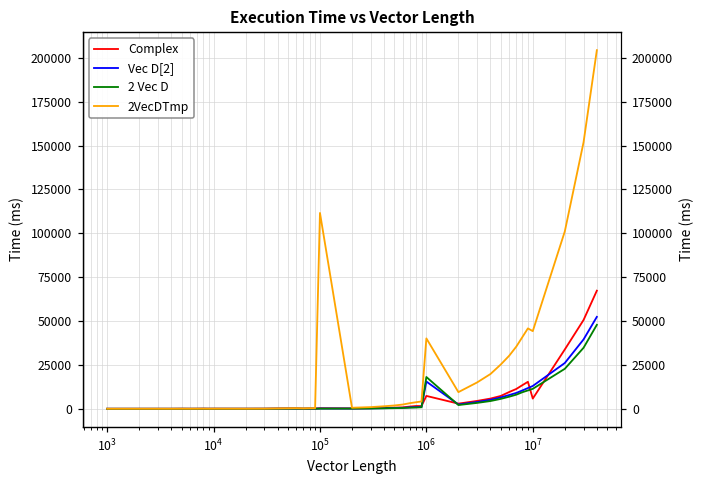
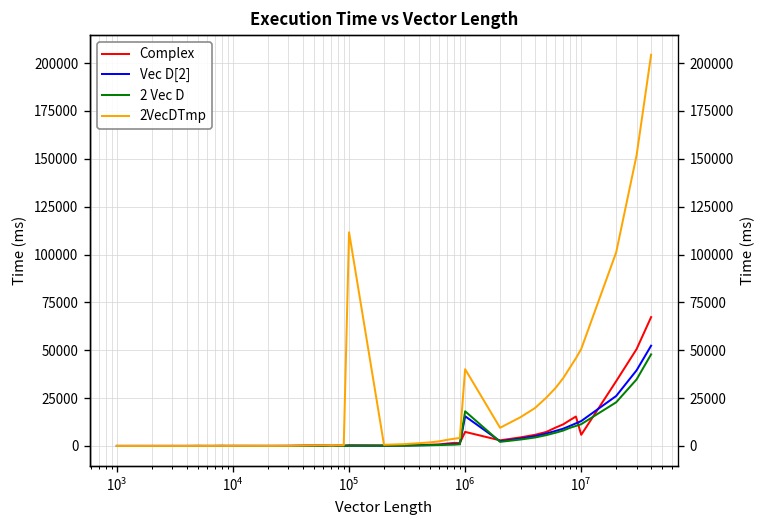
  {
    "Complex": {
      "10^6": 7000,
      "10^7": 6000
    },
    "Vec D[2]": {
      "10^6": 16000,
      "10^7": 13000
    },
    "2 Vec D": {
      "10^6": 18000,
      "10^7": 11000
    },
    "2VecDTmp": {
      "10^5": 112000,
      "10^6": 40000,
-     "10^7": 44000
+     "10^7": 51000
    }
  }
